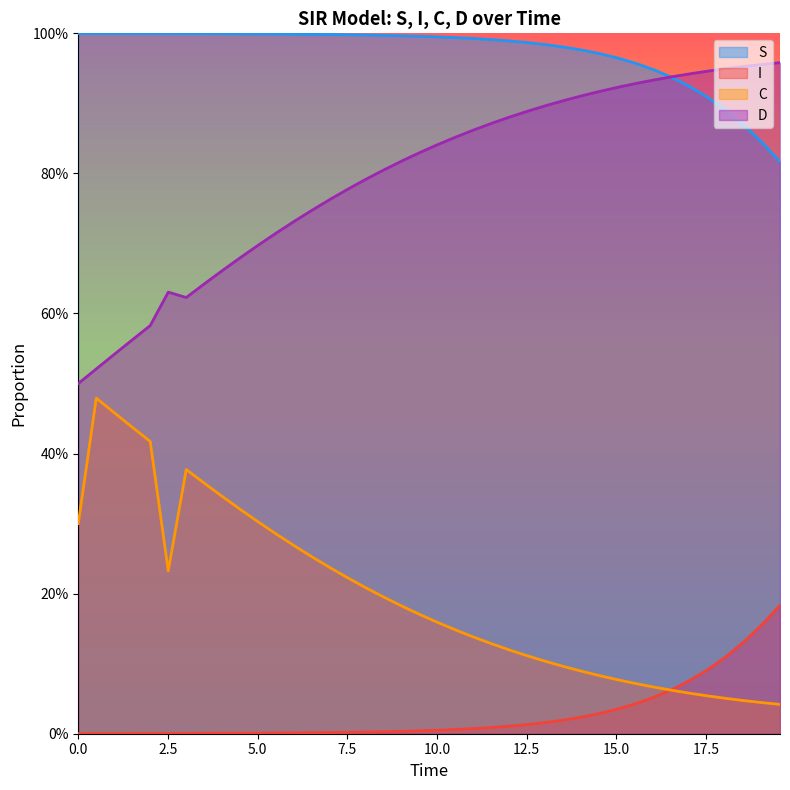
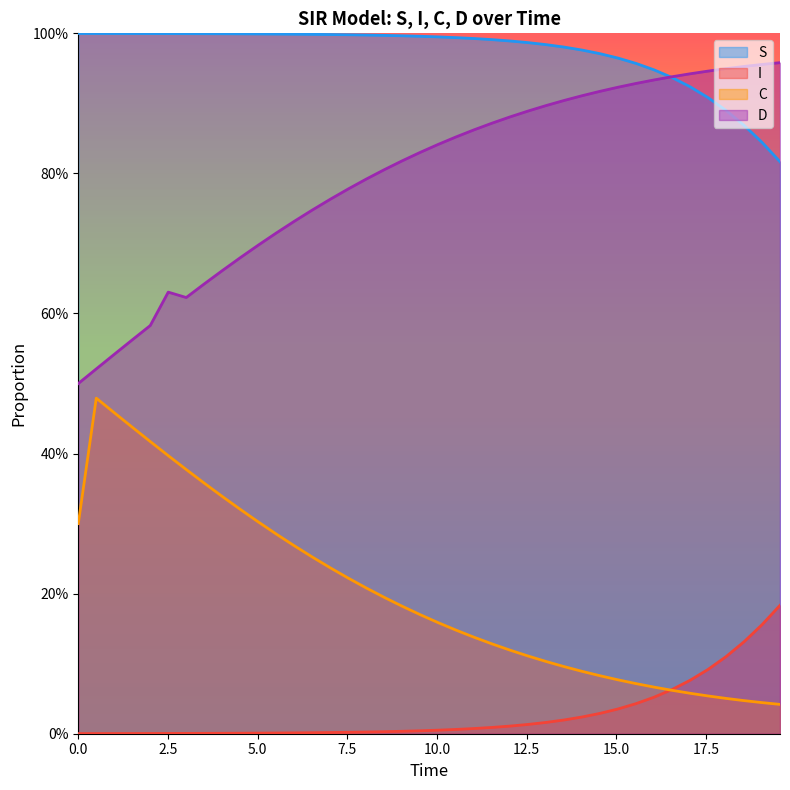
  {
    "S": {
      "0.0": "100%",
      "2.5": "100%"
    },
    "I": {
      "0.0": "0%",
      "2.5": "0%"
    },
    "C": {
      "0.0": "30%",
-     "2.5": "23%"
+     "2.5": "40%"
    },
    "D": {
      "0.0": "50%",
      "2.5": "63%"
    }
  }
